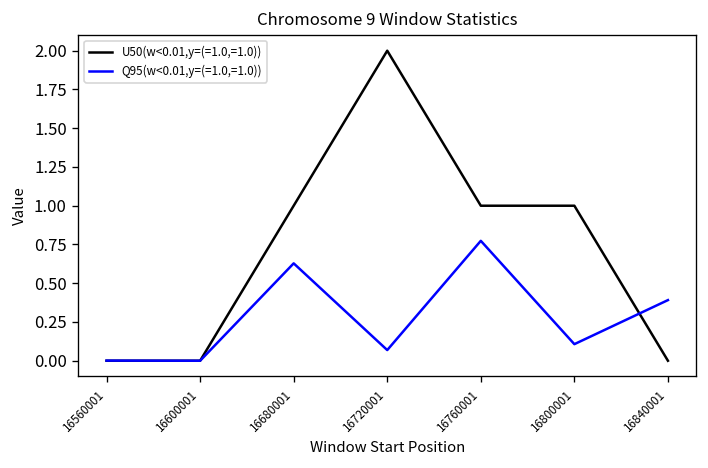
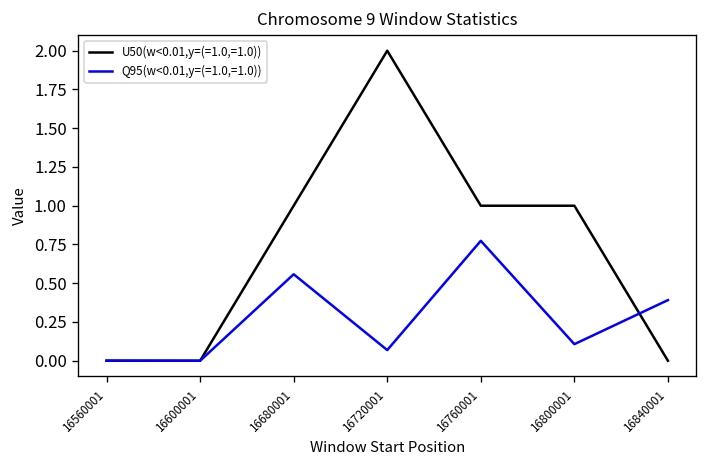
  {
    "U50(w<0.01,y=(=1.0,=1.0))": {
      "16680001": 1.00,
      "16720001": 2.00,
      "16760001": 1.00,
      "16800001": 1.00,
      "16840001": 0.00
    },
    "Q95(w<0.01,y=(=1.0,=1.0))": {
-     "16680001": 0.63,
+     "16680001": 0.56,
      "16720001": 0.07,
      "16760001": 0.77,
      "16800001": 0.11,
      "16840001": 0.39
    }
  }
